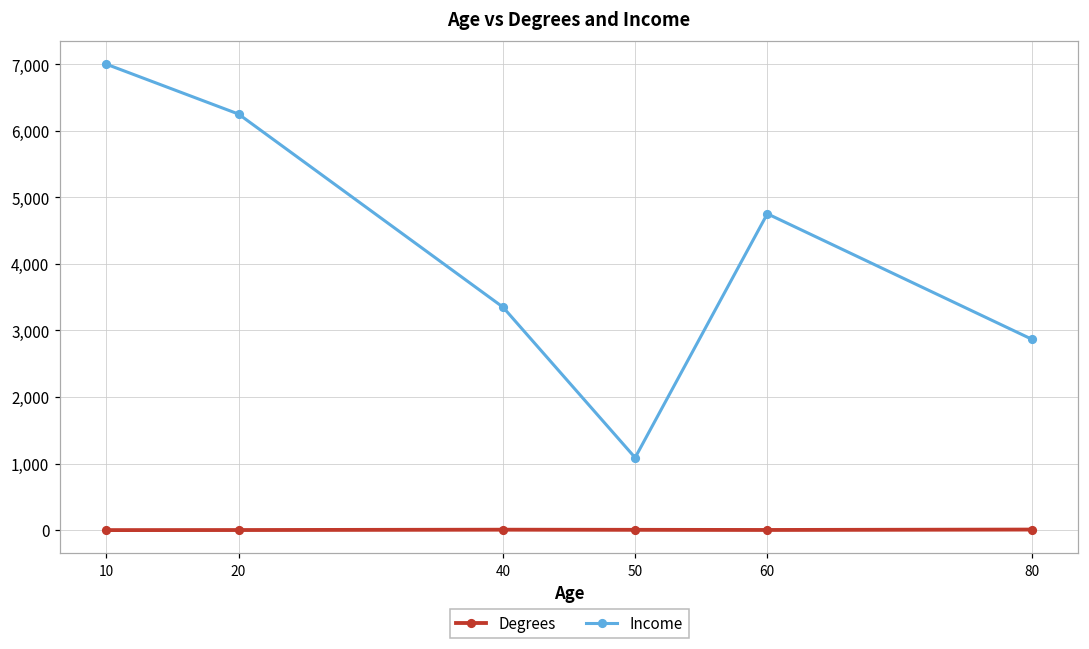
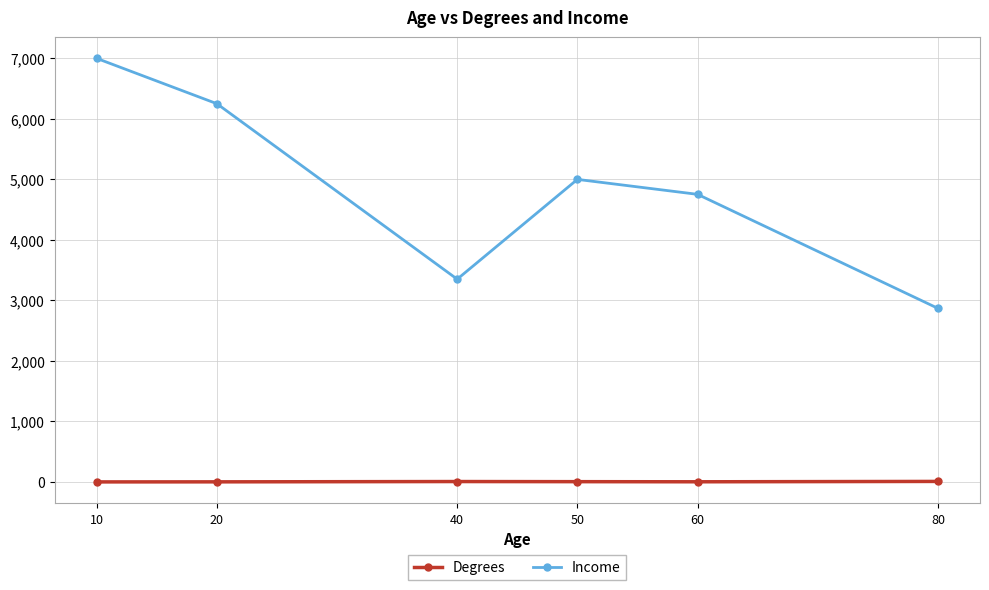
  {
    "Degrees": {
      "10": "0",
      "20": "0",
      "40": "0",
      "50": "0",
      "60": "0",
      "80": "0"
    },
    "Income": {
      "10": "7,000",
      "20": "6,300",
      "40": "3,400",
-     "50": "1,100",
+     "50": "5,000",
      "60": "4,800",
      "80": "2,900"
    }
  }
